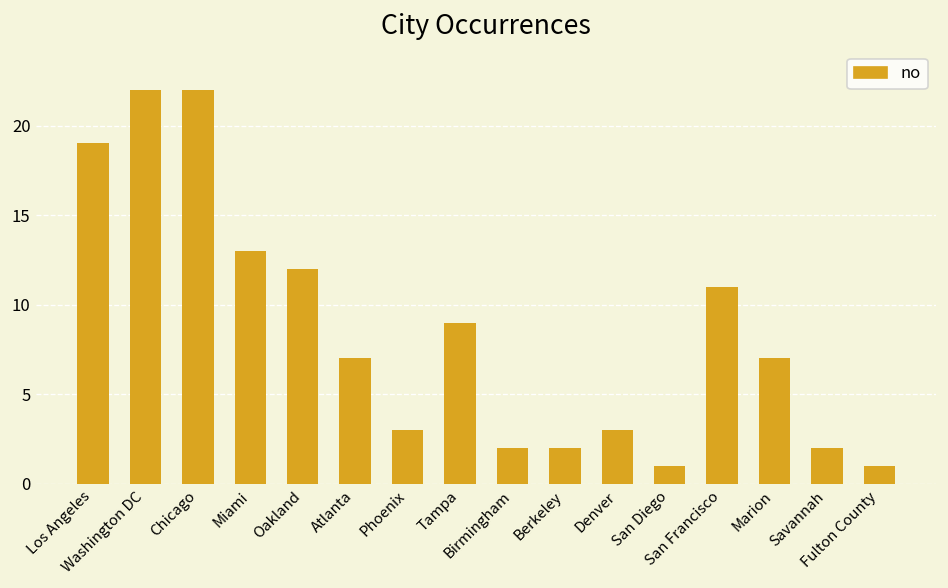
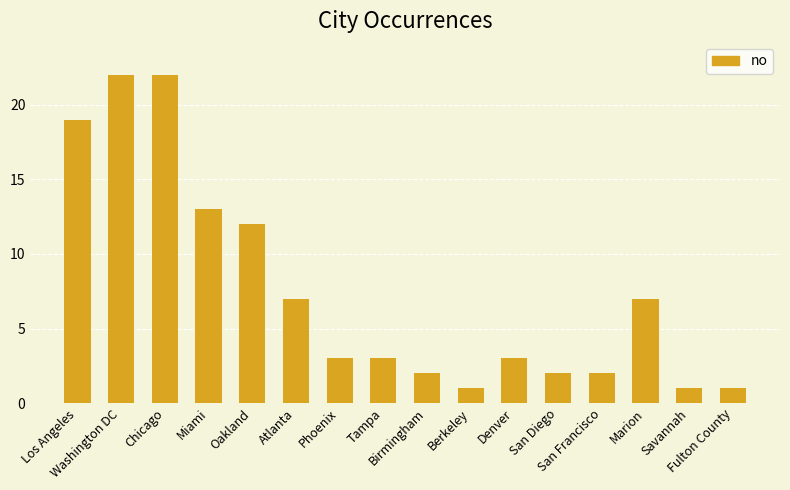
  {
    "Los Angeles": 19,
    "Washington DC": 22,
    "Chicago": 22,
    "Miami": 13,
    "Oakland": 12,
    "Atlanta": 7,
    "Phoenix": 3,
-   "Tampa": 9,
+   "Tampa": 3,
    "Birmingham": 2,
-   "Berkeley": 2,
+   "Berkeley": 1,
    "Denver": 3,
-   "San Diego": 1,
-   "San Francisco": 11,
+   "San Diego": 2,
+   "San Francisco": 2,
    "Marion": 7,
-   "Savannah": 2,
+   "Savannah": 1,
    "Fulton County": 1
  }
